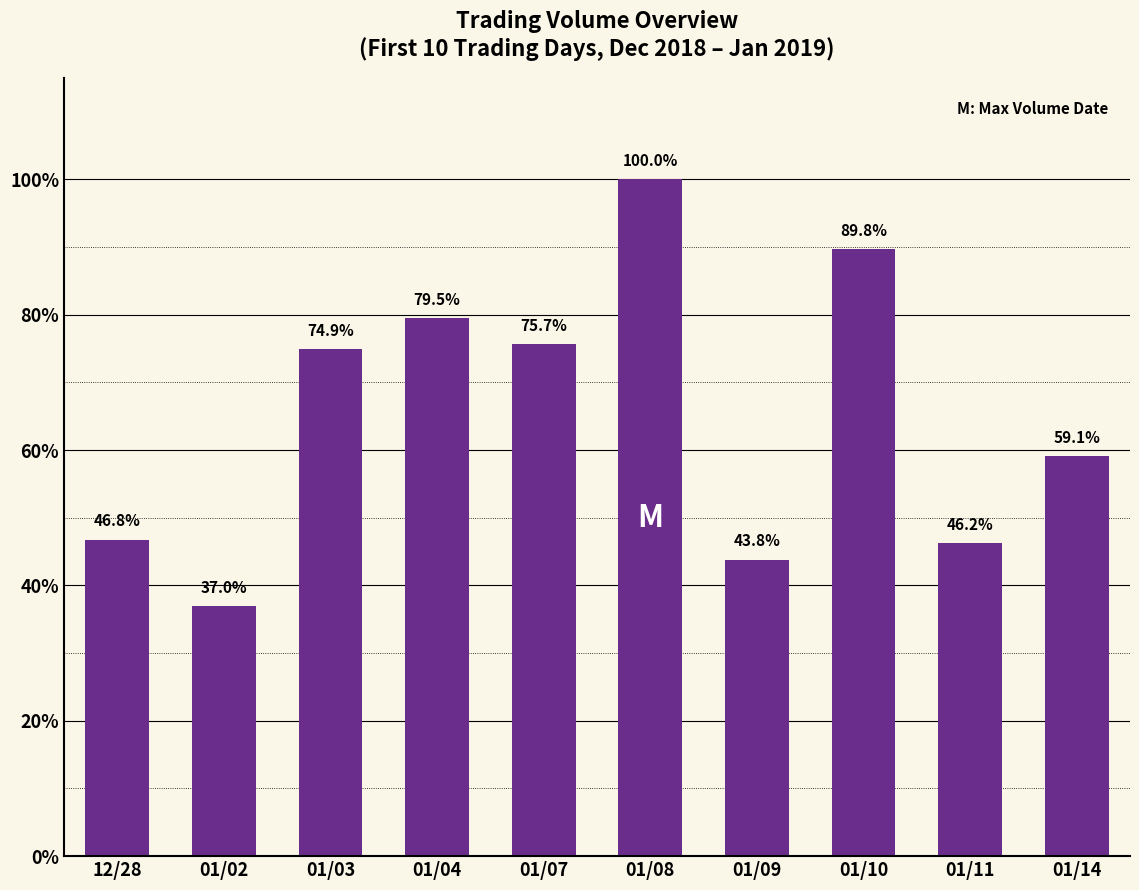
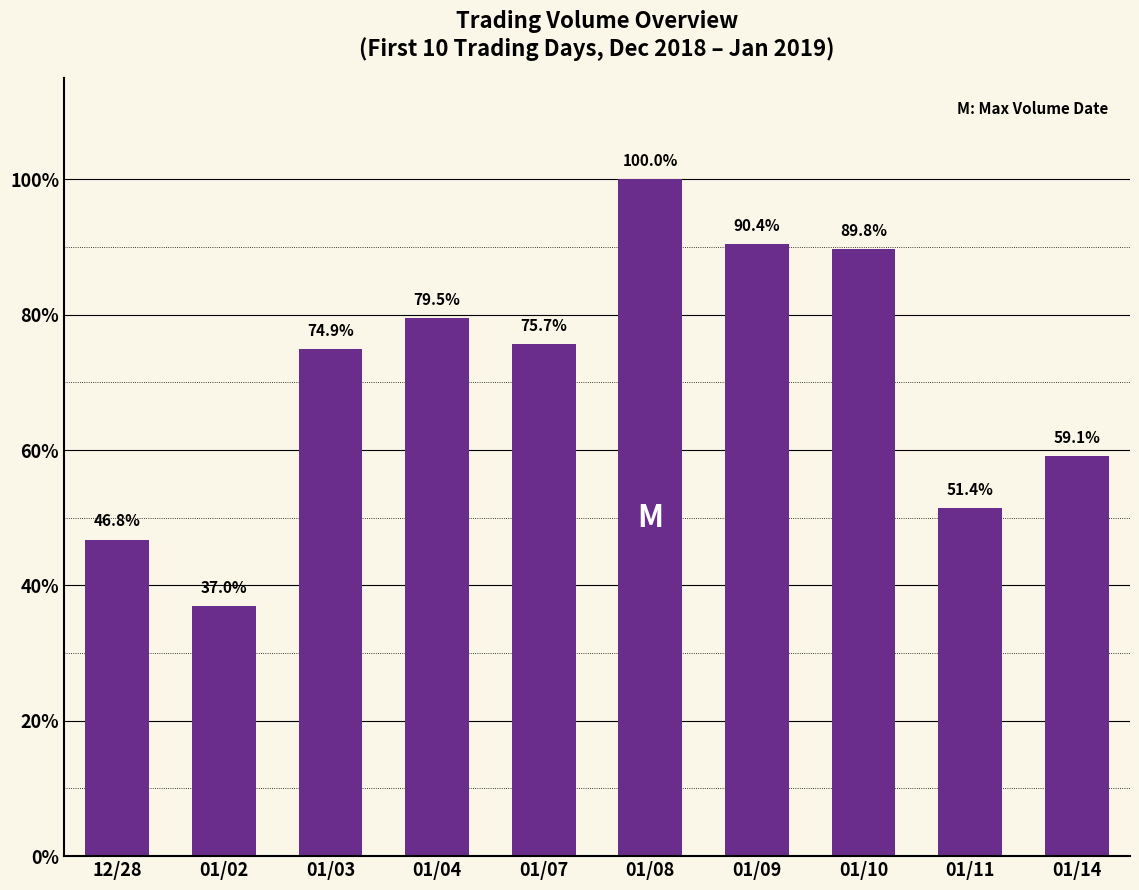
  {
    "12/28": "46.8%",
    "01/02": "37.0%",
    "01/03": "74.9%",
    "01/04": "79.5%",
    "01/07": "75.7%",
    "01/08": "100.0%",
-   "01/09": "43.8%",
+   "01/09": "90.4%",
    "01/10": "89.8%",
-   "01/11": "46.2%",
+   "01/11": "51.4%",
    "01/14": "59.1%"
  }
